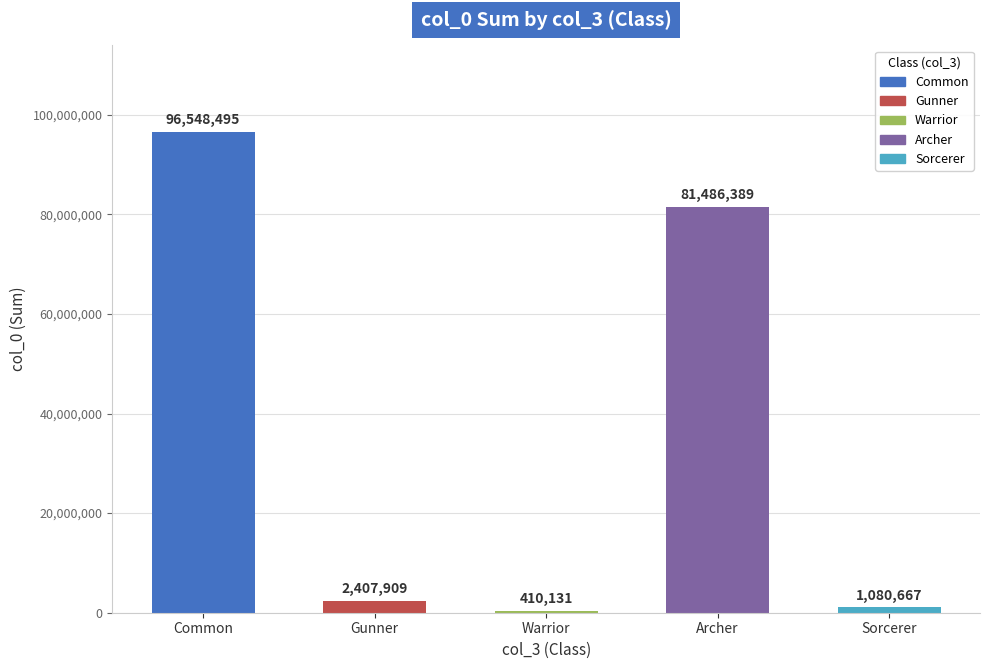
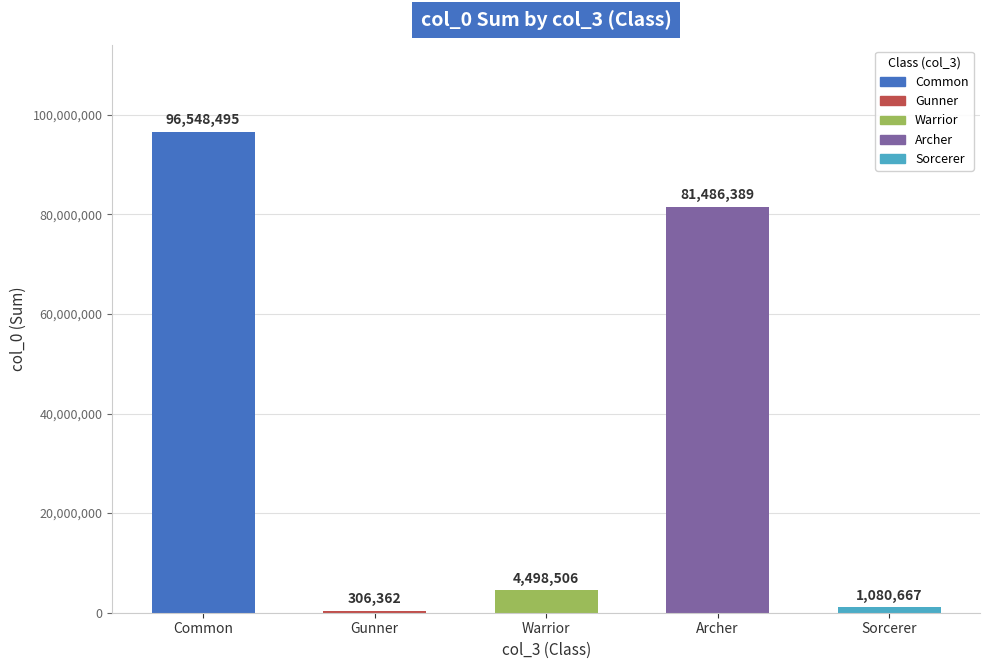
  {
    "Common": "96,548,495",
-   "Gunner": "2,407,909",
-   "Warrior": "410,131",
+   "Gunner": "306,362",
+   "Warrior": "4,498,506",
    "Archer": "81,486,389",
    "Sorcerer": "1,080,667"
  }
